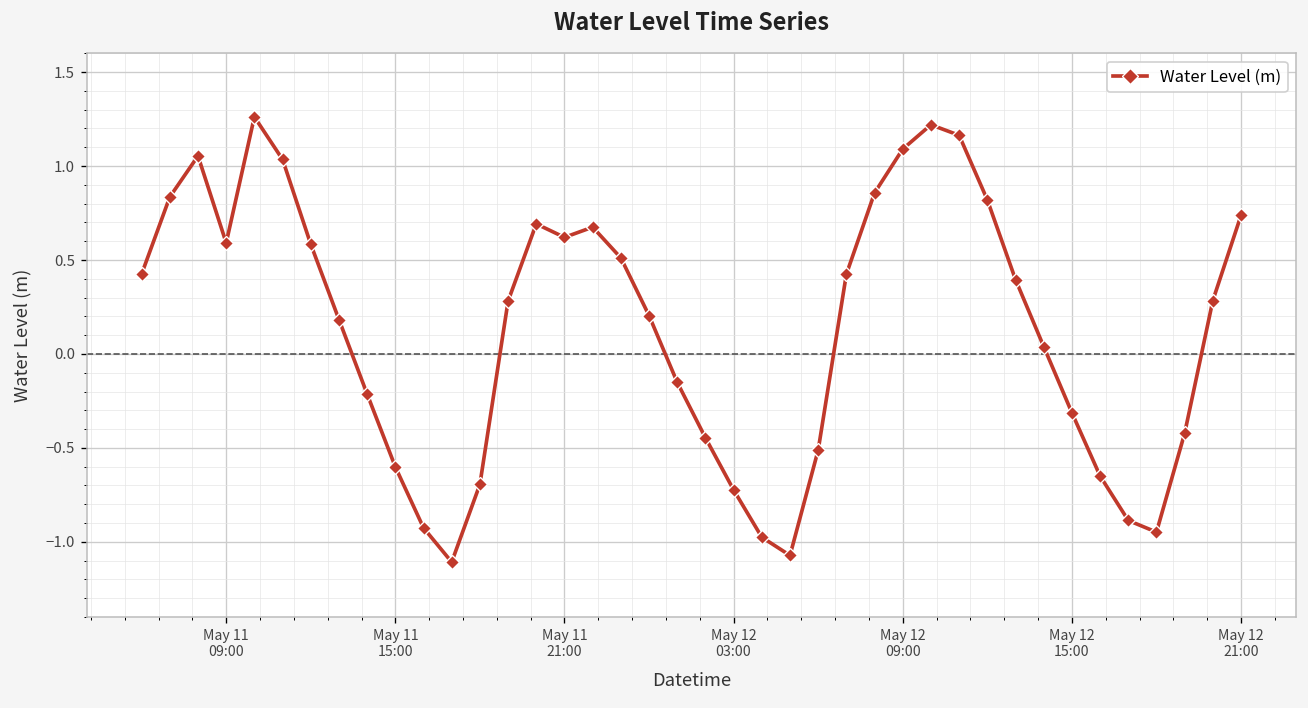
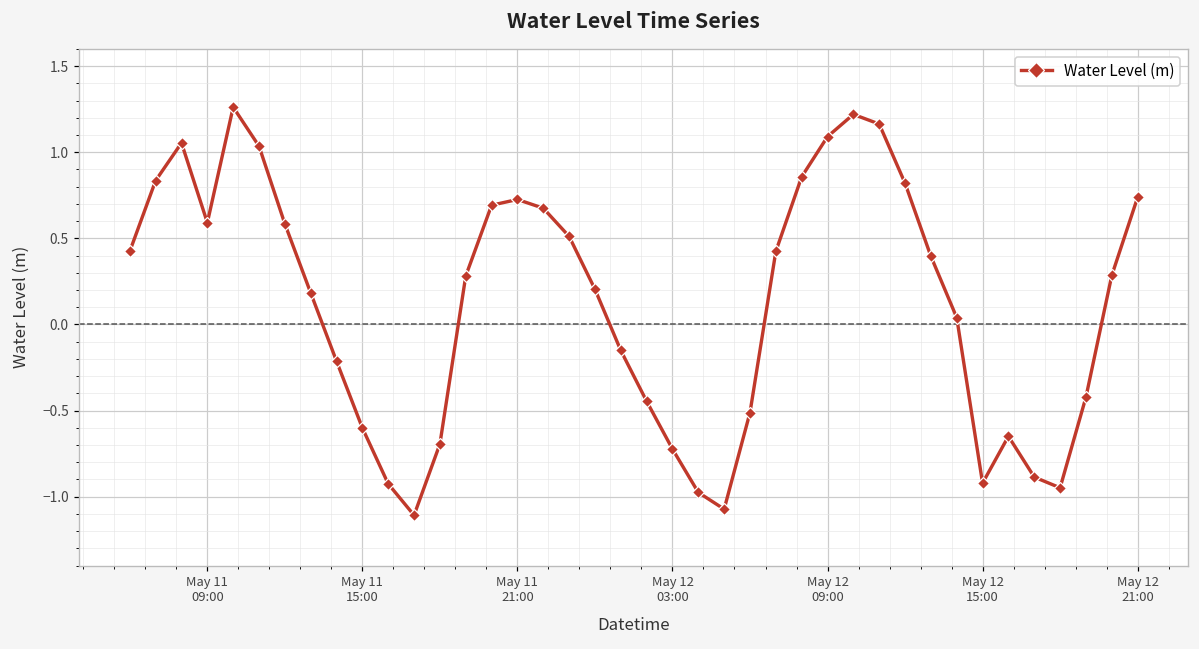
  {
    "May 11 09:00": 0.59,
    "May 11 15:00": -0.60,
-   "May 11 21:00": 0.62,
+   "May 11 21:00": 0.73,
    "May 12 03:00": -0.72,
    "May 12 09:00": 1.09,
-   "May 12 15:00": -0.31,
+   "May 12 15:00": -0.92,
    "May 12 21:00": 0.74
  }
